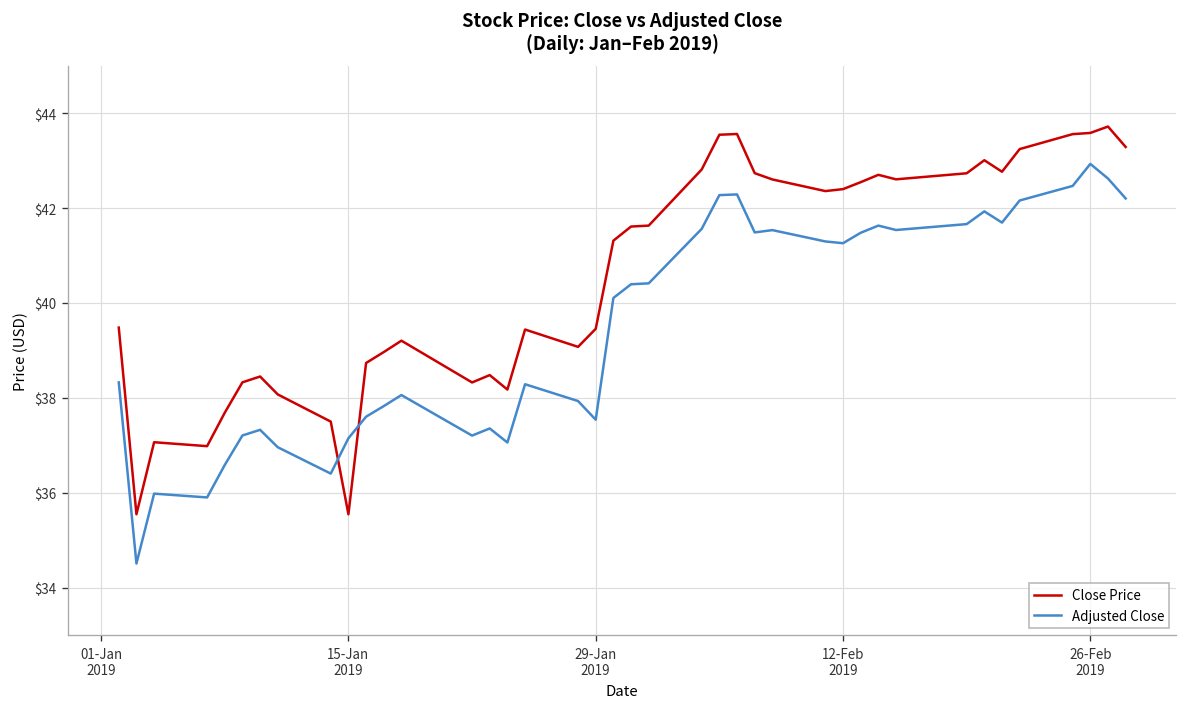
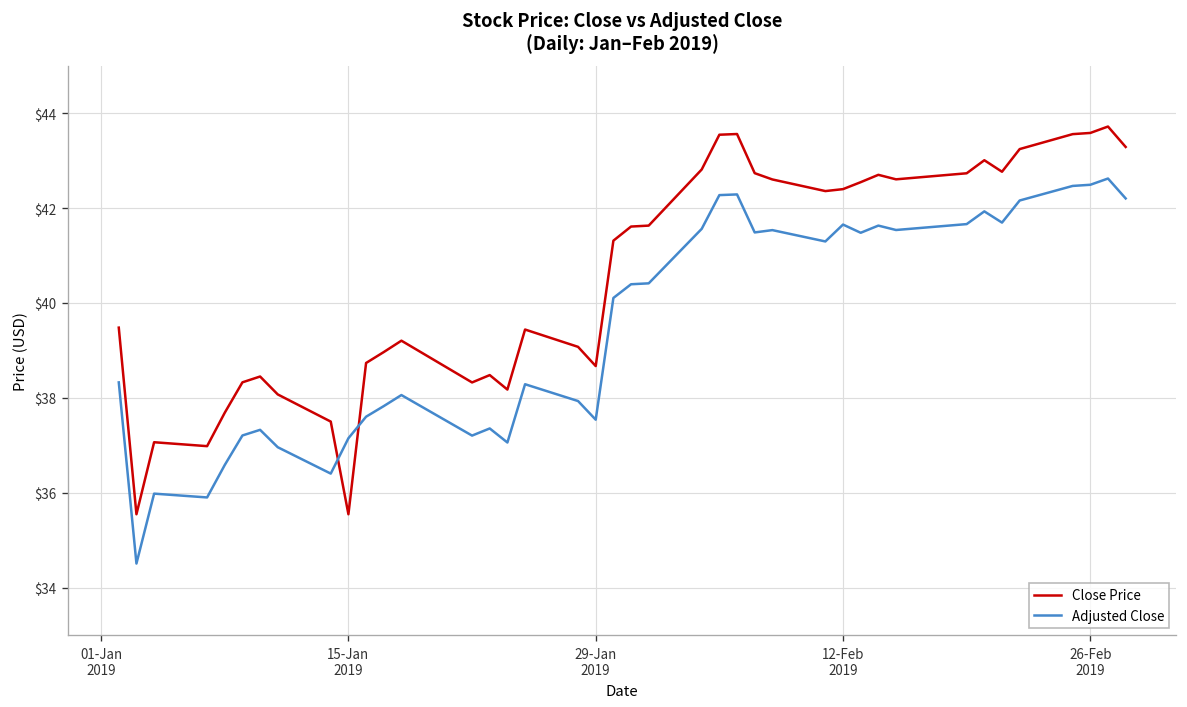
  {
    "Close Price": {
      "15-Jan 2019": "$35.5",
-     "29-Jan 2019": "$39.5",
+     "29-Jan 2019": "$38.7",
      "12-Feb 2019": "$42.4",
      "26-Feb 2019": "$43.6"
    },
    "Adjusted Close": {
      "15-Jan 2019": "$37.1",
      "29-Jan 2019": "$37.5",
-     "12-Feb 2019": "$41.3",
-     "26-Feb 2019": "$42.9"
+     "12-Feb 2019": "$41.7",
+     "26-Feb 2019": "$42.5"
    }
  }
